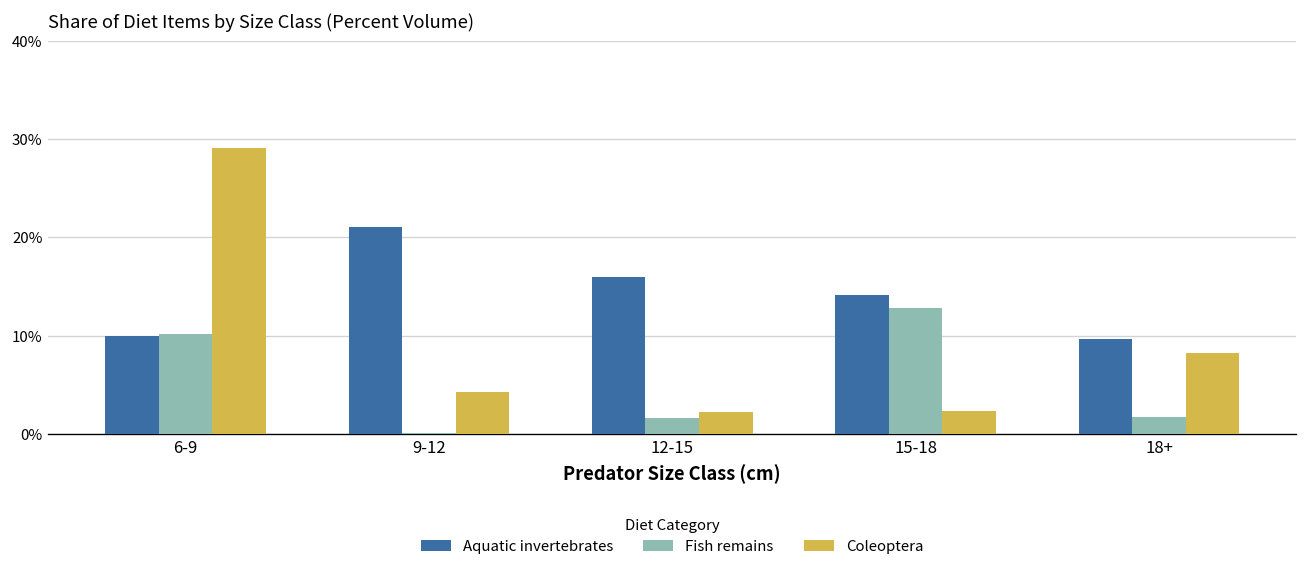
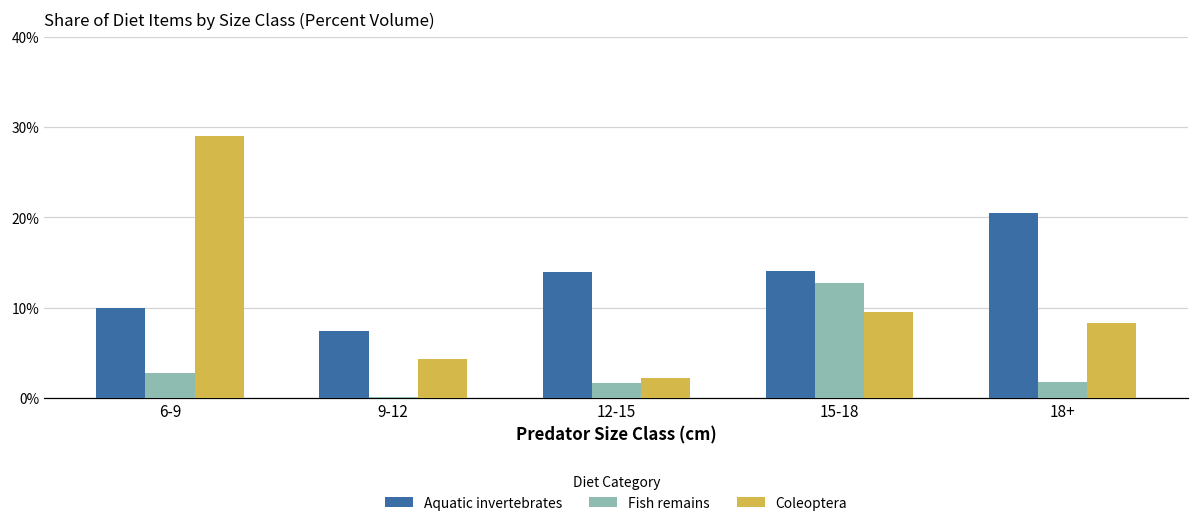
  {
    "Aquatic invertebrates": {
      "6-9": "10%",
-     "9-12": "21%",
-     "12-15": "16%",
+     "9-12": "7%",
+     "12-15": "14%",
      "15-18": "14%",
-     "18+": "10%"
+     "18+": "20%"
    },
    "Fish remains": {
-     "6-9": "10%",
+     "6-9": "3%",
      "12-15": "2%",
      "15-18": "13%",
      "18+": "2%"
    },
    "Coleoptera": {
      "6-9": "29%",
      "9-12": "4%",
      "12-15": "2%",
-     "15-18": "2%",
+     "15-18": "9%",
      "18+": "8%"
    }
  }
